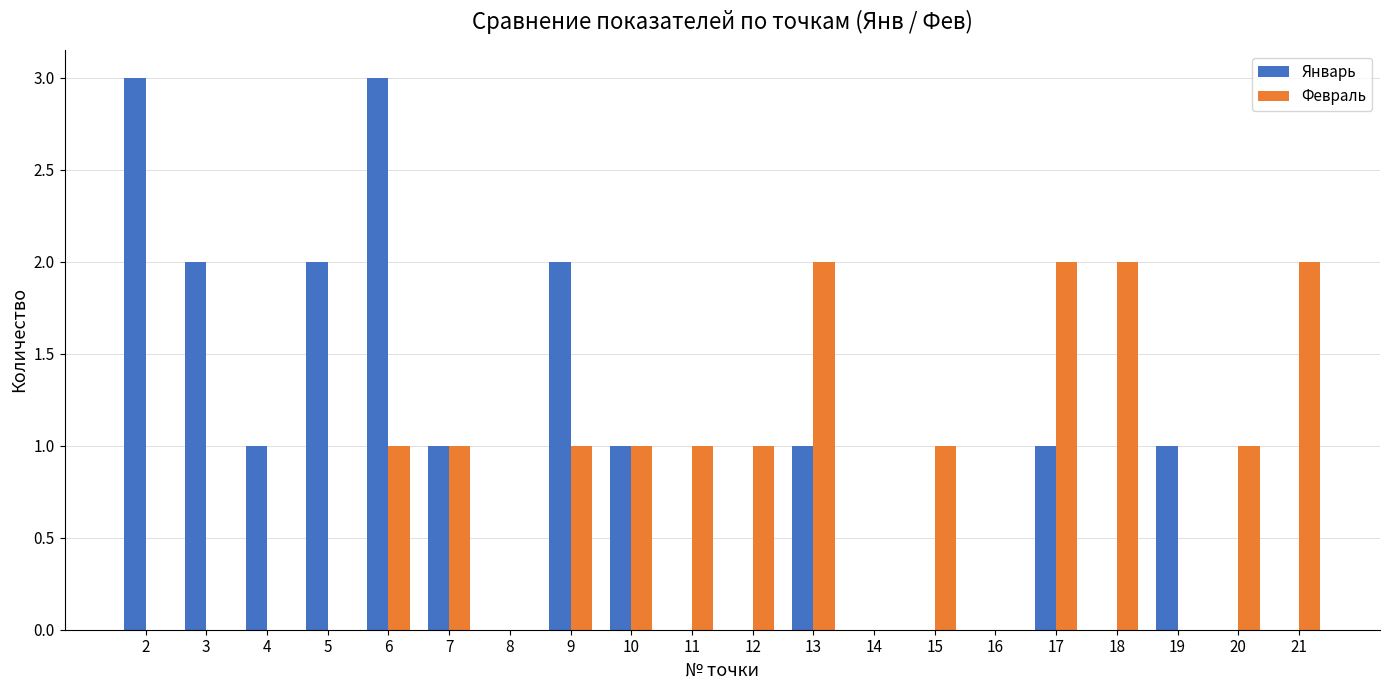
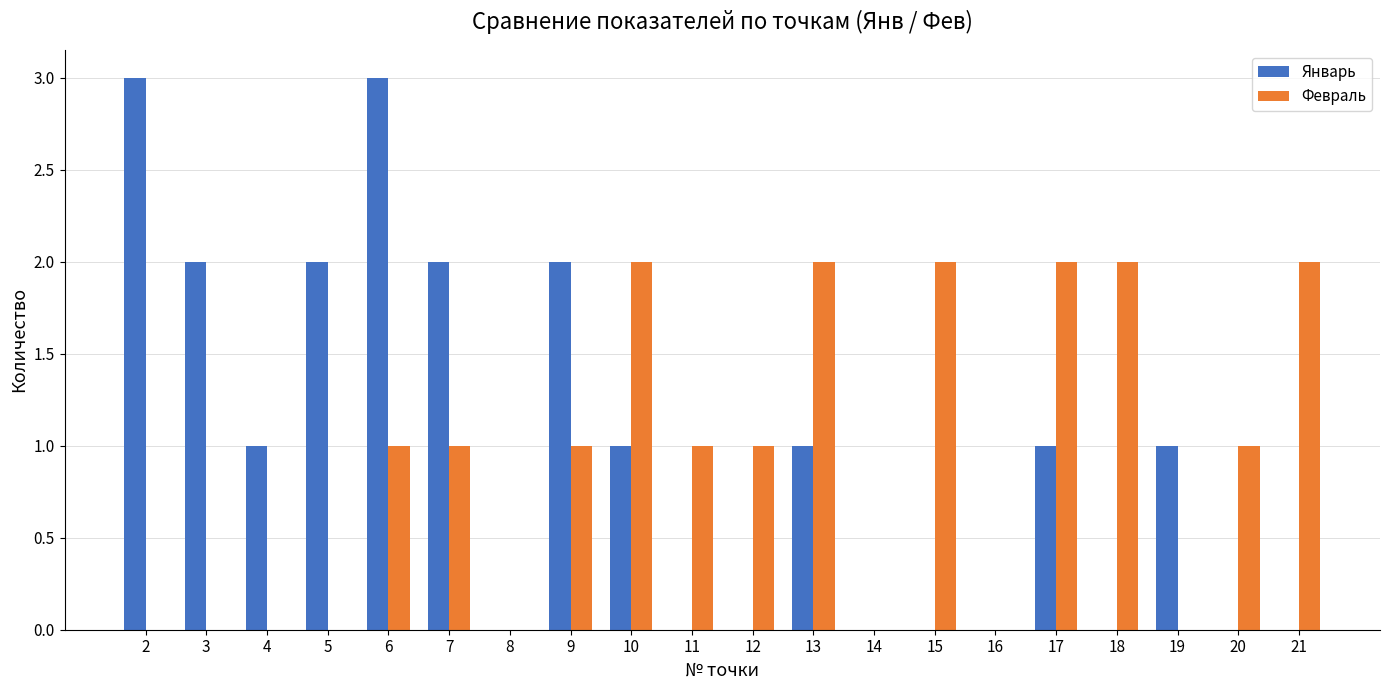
  {
    "Январь": {
      "2": 3,
      "3": 2,
      "4": 1,
      "5": 2,
      "6": 3,
-     "7": 1,
+     "7": 2,
      "8": 0,
      "9": 2,
      "10": 1,
      "11": 0,
      "12": 0,
      "13": 1,
      "14": 0,
      "15": 0,
      "16": 0,
      "17": 1,
      "18": 0,
      "19": 1,
      "20": 0,
      "21": 0
    },
    "Февраль": {
      "2": 0,
      "3": 0,
      "4": 0,
      "5": 0,
      "6": 1,
      "7": 1,
      "8": 0,
      "9": 1,
-     "10": 1,
+     "10": 2,
      "11": 1,
      "12": 1,
      "13": 2,
      "14": 0,
-     "15": 1,
+     "15": 2,
      "16": 0,
      "17": 2,
      "18": 2,
      "19": 0,
      "20": 1,
      "21": 2
    }
  }
